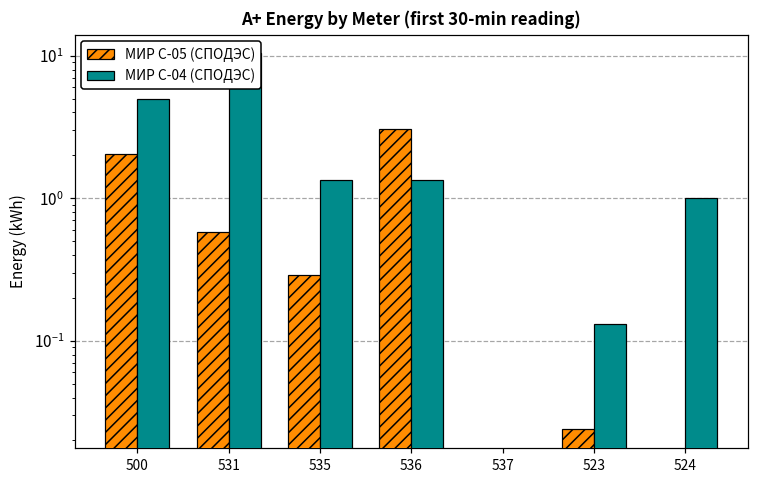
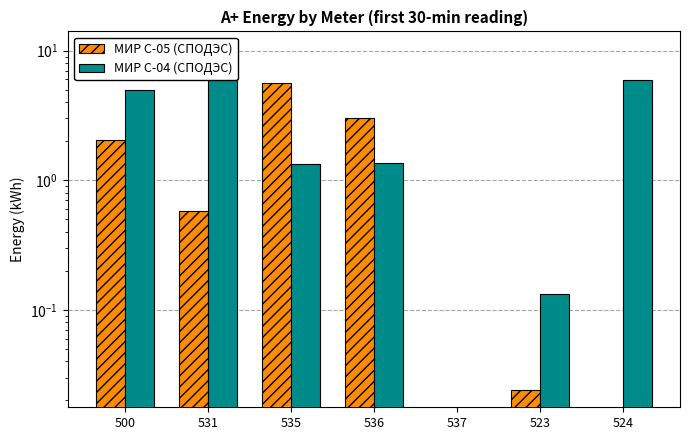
  {
    "МИР С-05 (СПОДЭС)": {
      "500": 2.0,
      "531": 0.6,
-     "535": 0.29,
+     "535": 6,
      "536": 3.0,
      "523": 0.024
    },
    "МИР С-04 (СПОДЭС)": {
      "500": 5.0,
      "535": 1.3,
      "536": 1.4,
      "523": 0.13,
-     "524": 1.0
+     "524": 6
    }
  }
